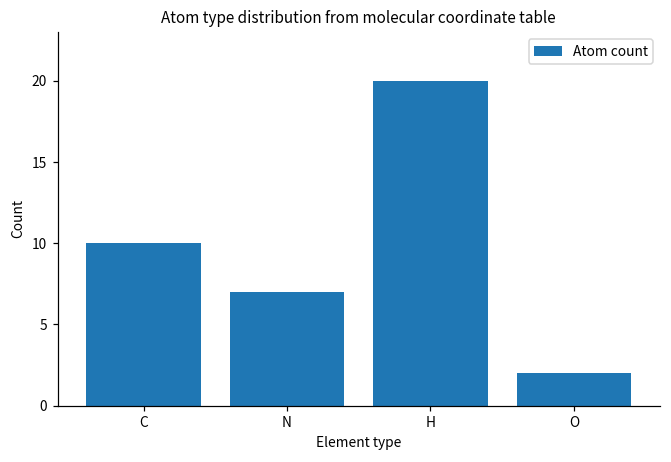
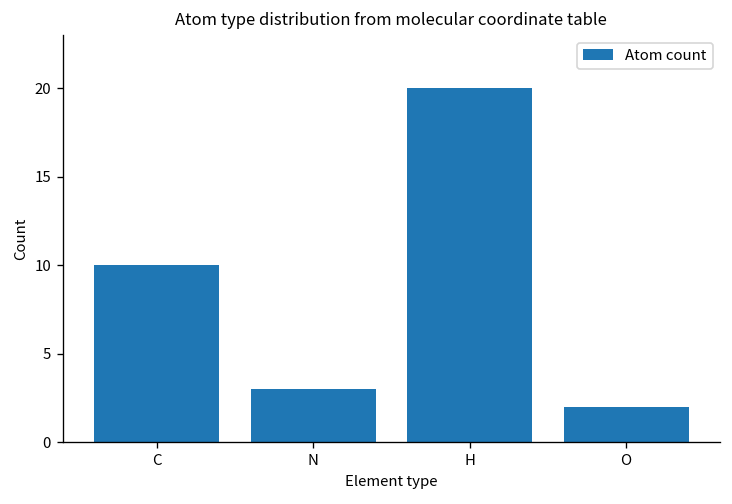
  {
    "C": 10,
-   "N": 7,
+   "N": 3,
    "H": 20,
    "O": 2
  }
